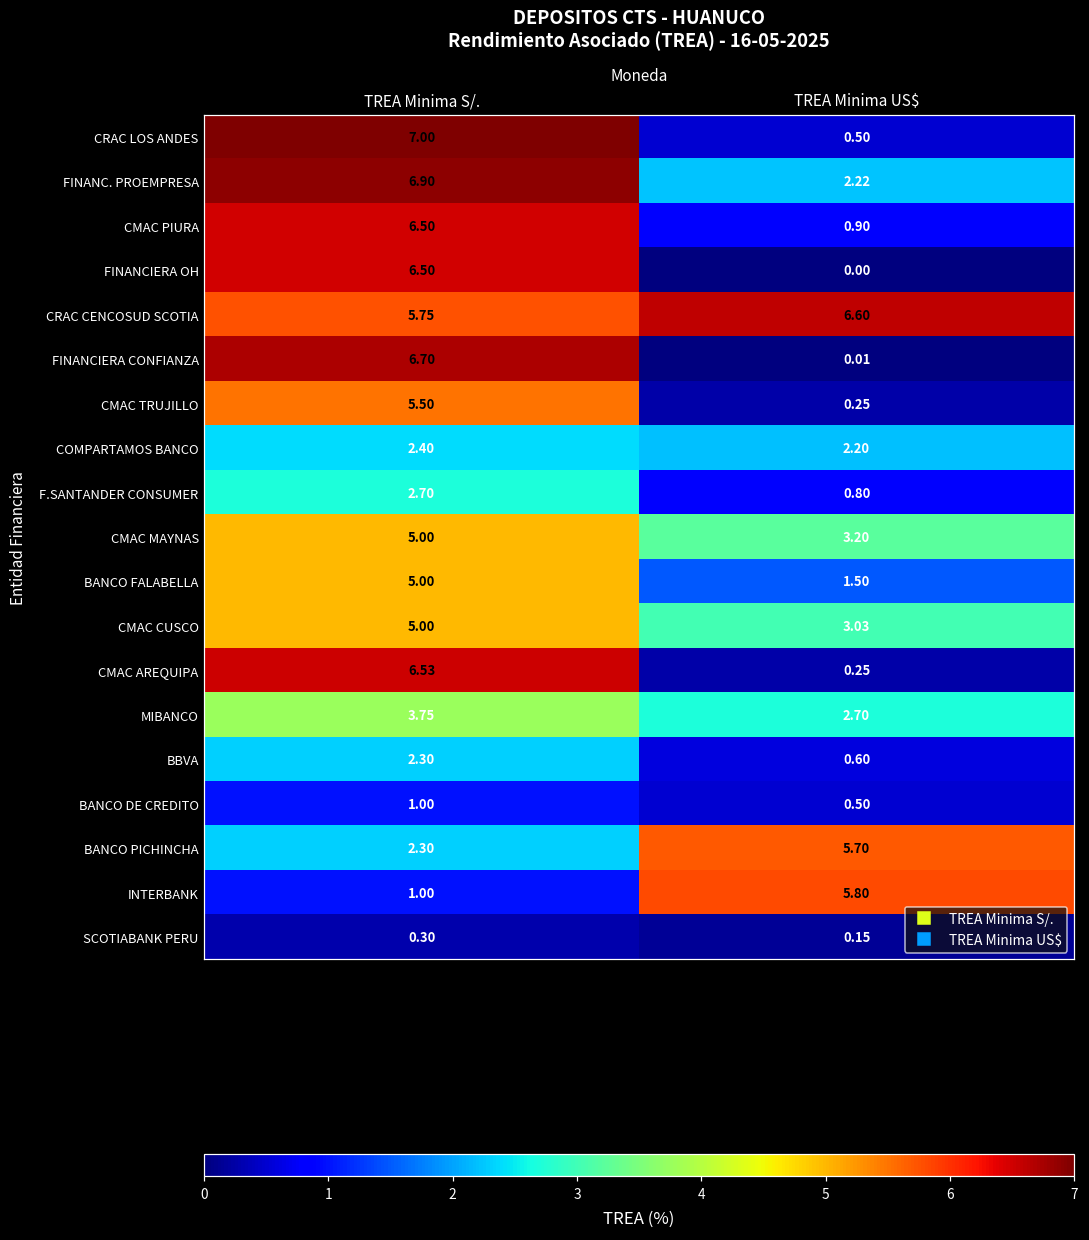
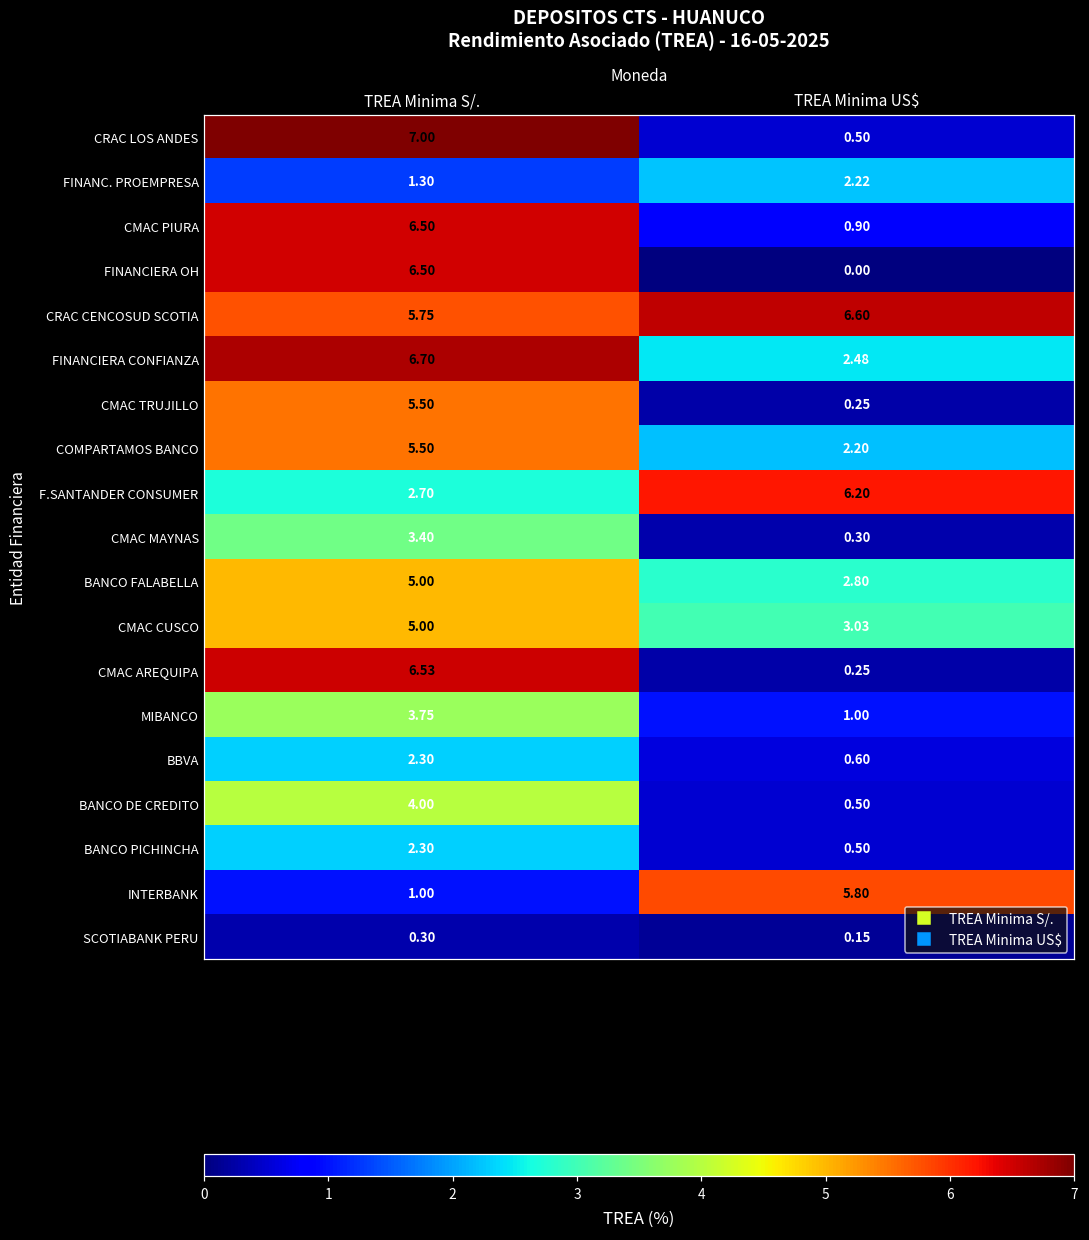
  {
    "CRAC LOS ANDES": {
      "TREA Minima S/.": 7.00,
      "TREA Minima US$": 0.50
    },
    "FINANC. PROEMPRESA": {
-     "TREA Minima S/.": 6.90,
+     "TREA Minima S/.": 1.30,
      "TREA Minima US$": 2.22
    },
    "CMAC PIURA": {
      "TREA Minima S/.": 6.50,
      "TREA Minima US$": 0.90
    },
    "FINANCIERA OH": {
      "TREA Minima S/.": 6.50,
      "TREA Minima US$": 0.00
    },
    "CRAC CENCOSUD SCOTIA": {
      "TREA Minima S/.": 5.75,
      "TREA Minima US$": 6.60
    },
    "FINANCIERA CONFIANZA": {
      "TREA Minima S/.": 6.70,
-     "TREA Minima US$": 0.01
+     "TREA Minima US$": 2.48
    },
    "CMAC TRUJILLO": {
      "TREA Minima S/.": 5.50,
      "TREA Minima US$": 0.25
    },
    "COMPARTAMOS BANCO": {
-     "TREA Minima S/.": 2.40,
+     "TREA Minima S/.": 5.50,
      "TREA Minima US$": 2.20
    },
    "F.SANTANDER CONSUMER": {
      "TREA Minima S/.": 2.70,
-     "TREA Minima US$": 0.80
+     "TREA Minima US$": 6.20
    },
    "CMAC MAYNAS": {
-     "TREA Minima S/.": 5.00,
-     "TREA Minima US$": 3.20
+     "TREA Minima S/.": 3.40,
+     "TREA Minima US$": 0.30
    },
    "BANCO FALABELLA": {
      "TREA Minima S/.": 5.00,
-     "TREA Minima US$": 1.50
+     "TREA Minima US$": 2.80
    },
    "CMAC CUSCO": {
      "TREA Minima S/.": 5.00,
      "TREA Minima US$": 3.03
    },
    "CMAC AREQUIPA": {
      "TREA Minima S/.": 6.53,
      "TREA Minima US$": 0.25
    },
    "MIBANCO": {
      "TREA Minima S/.": 3.75,
-     "TREA Minima US$": 2.70
+     "TREA Minima US$": 1.00
    },
    "BBVA": {
      "TREA Minima S/.": 2.30,
      "TREA Minima US$": 0.60
    },
    "BANCO DE CREDITO": {
-     "TREA Minima S/.": 1.00,
+     "TREA Minima S/.": 4.00,
      "TREA Minima US$": 0.50
    },
    "BANCO PICHINCHA": {
      "TREA Minima S/.": 2.30,
-     "TREA Minima US$": 5.70
+     "TREA Minima US$": 0.50
    },
    "INTERBANK": {
      "TREA Minima S/.": 1.00,
      "TREA Minima US$": 5.80
    },
    "SCOTIABANK PERU": {
      "TREA Minima S/.": 0.30,
      "TREA Minima US$": 0.15
    }
  }
